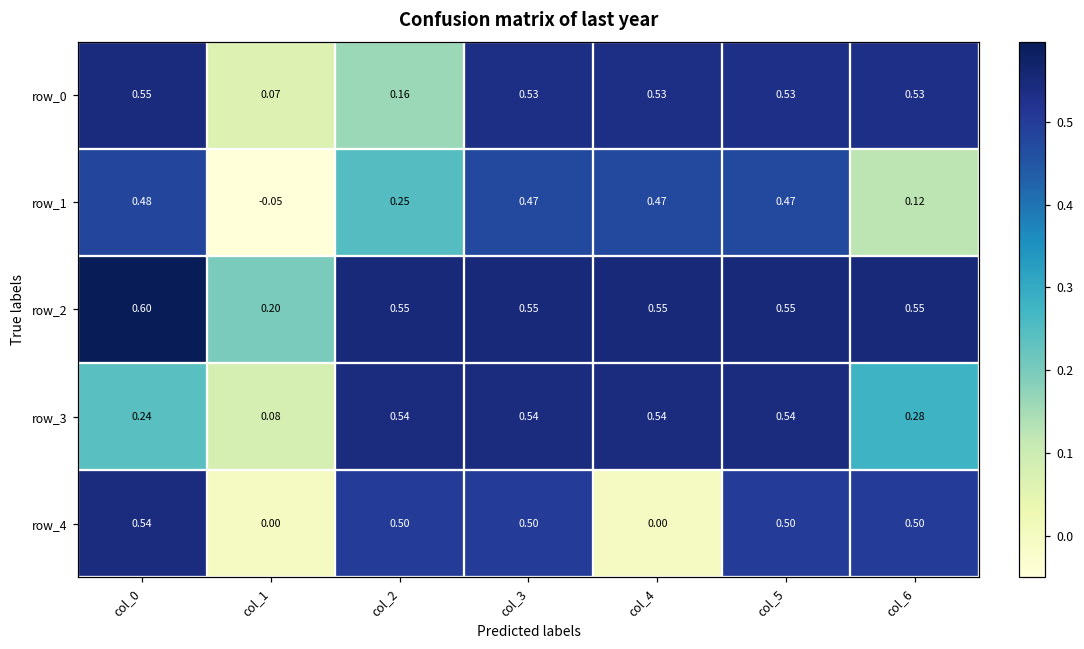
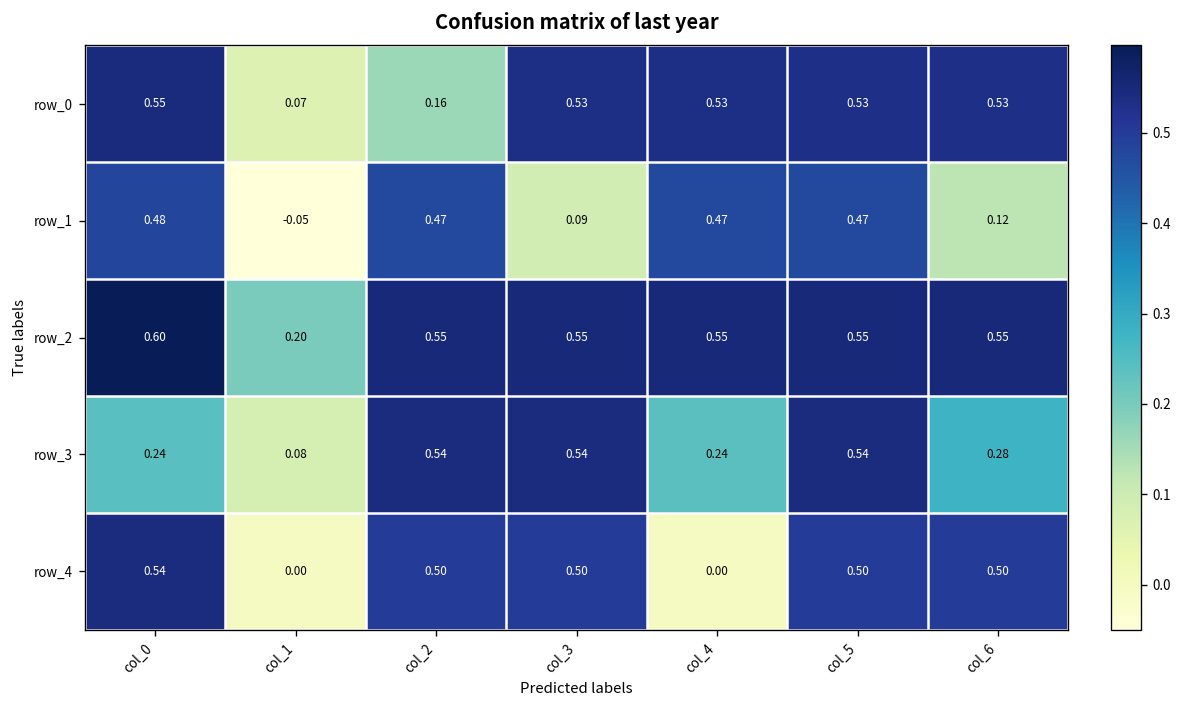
  {
    "row_0": {
      "col_0": 0.55,
      "col_1": 0.07,
      "col_2": 0.16,
      "col_3": 0.53,
      "col_4": 0.53,
      "col_5": 0.53,
      "col_6": 0.53
    },
    "row_1": {
      "col_0": 0.48,
      "col_1": -0.05,
-     "col_2": 0.25,
-     "col_3": 0.47,
+     "col_2": 0.47,
+     "col_3": 0.09,
      "col_4": 0.47,
      "col_5": 0.47,
      "col_6": 0.12
    },
    "row_2": {
      "col_0": 0.60,
      "col_1": 0.20,
      "col_2": 0.55,
      "col_3": 0.55,
      "col_4": 0.55,
      "col_5": 0.55,
      "col_6": 0.55
    },
    "row_3": {
      "col_0": 0.24,
      "col_1": 0.08,
      "col_2": 0.54,
      "col_3": 0.54,
-     "col_4": 0.54,
+     "col_4": 0.24,
      "col_5": 0.54,
      "col_6": 0.28
    },
    "row_4": {
      "col_0": 0.54,
      "col_1": 0.00,
      "col_2": 0.50,
      "col_3": 0.50,
      "col_4": 0.00,
      "col_5": 0.50,
      "col_6": 0.50
    }
  }
